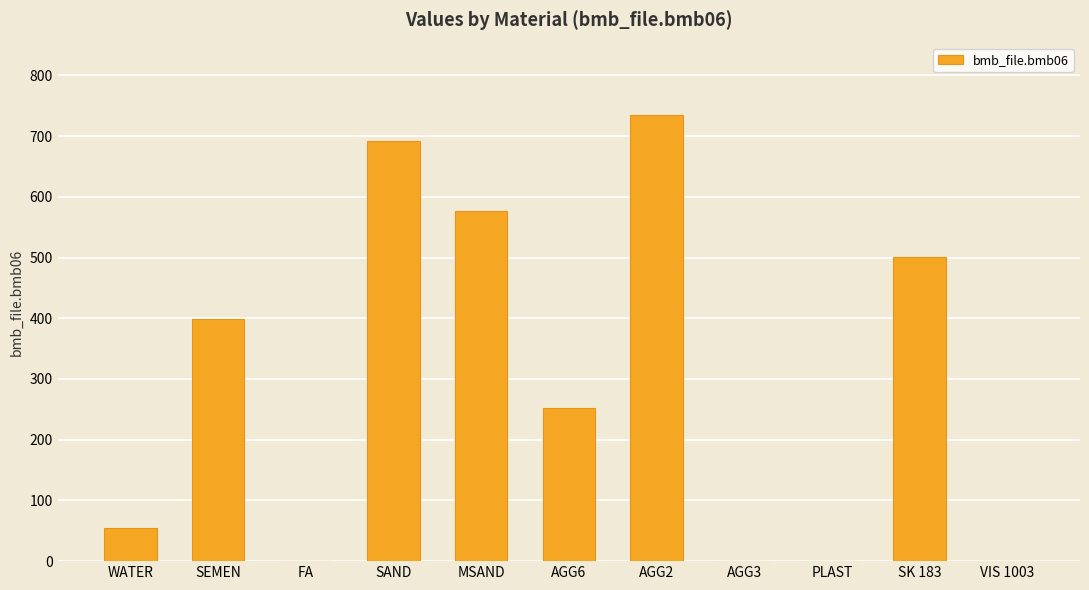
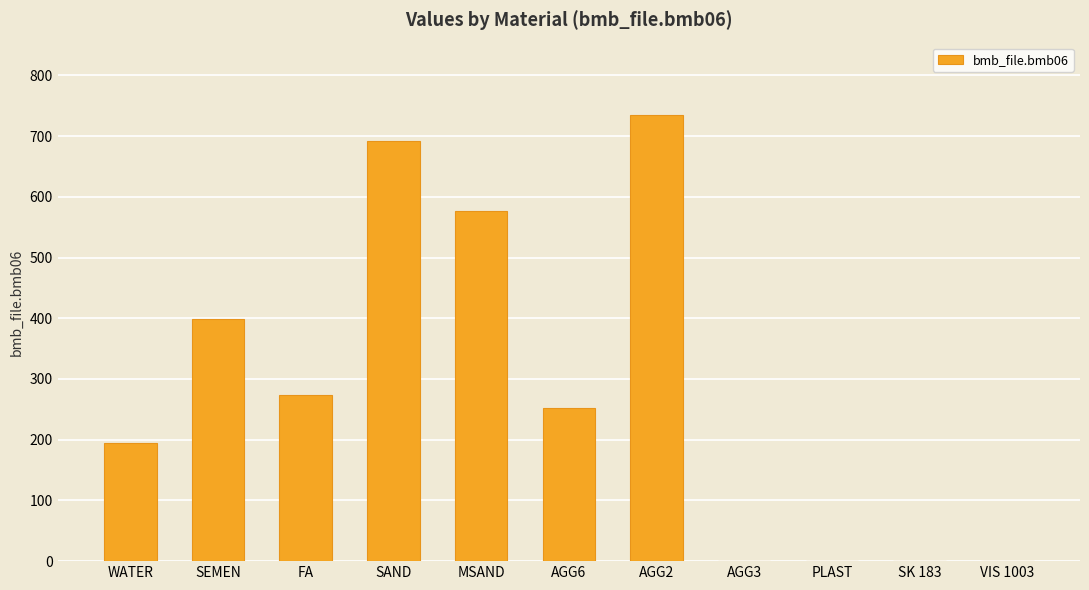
  {
-   "WATER": 50,
+   "WATER": 200,
    "SEMEN": 400,
-   "FA": 0,
+   "FA": 270,
    "SAND": 690,
    "MSAND": 580,
    "AGG6": 250,
    "AGG2": 730,
    "AGG3": 0,
-   "SK 183": 500,
+   "SK 183": 0,
    "VIS 1003": 0
  }
